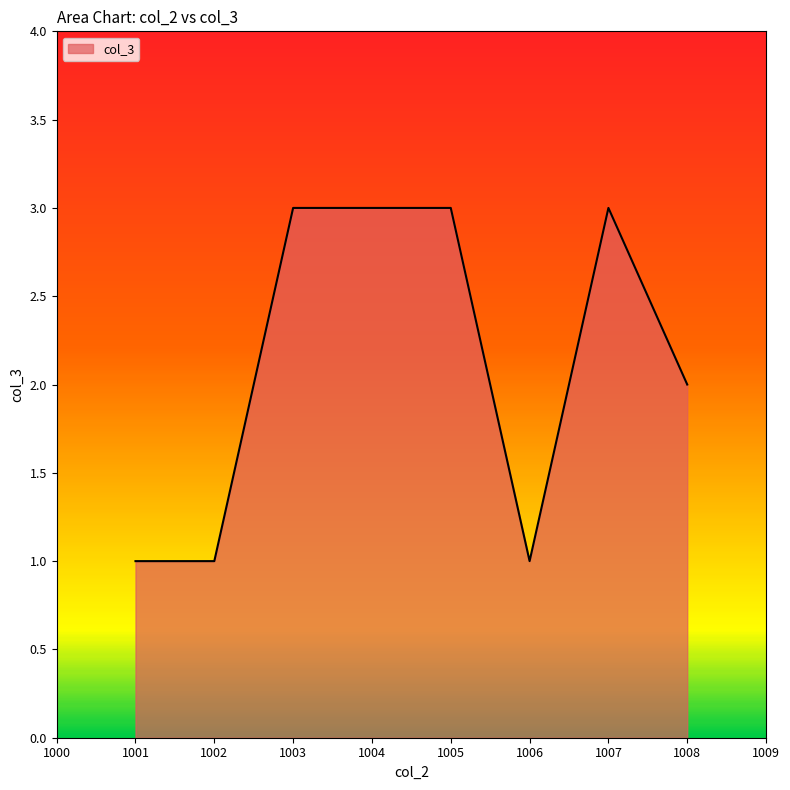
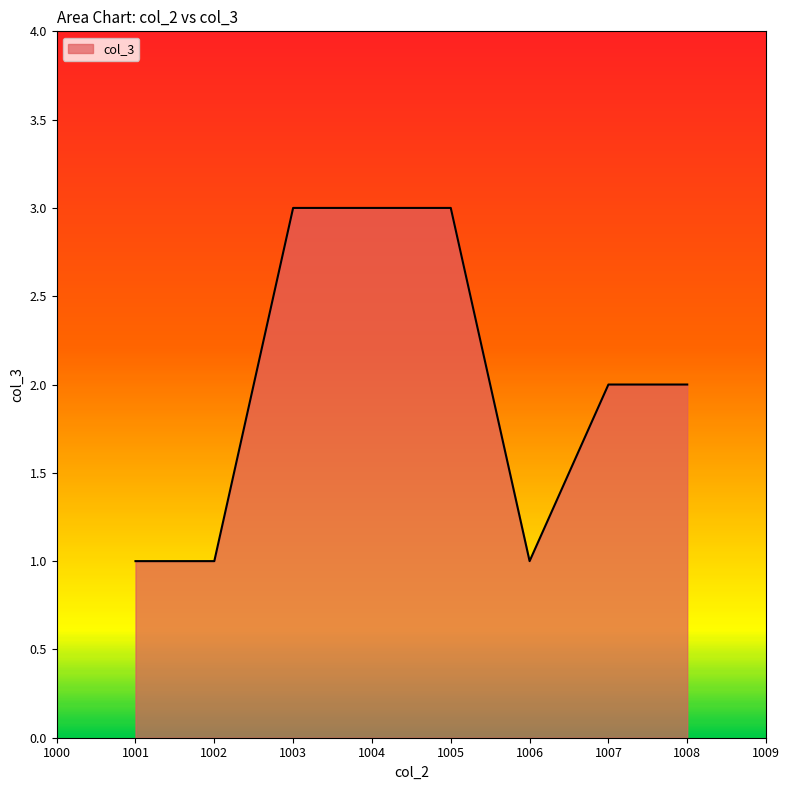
  {
    "1001": 1,
    "1002": 1,
    "1003": 3,
    "1004": 3,
    "1005": 3,
    "1006": 1,
-   "1007": 3,
+   "1007": 2,
    "1008": 2
  }
